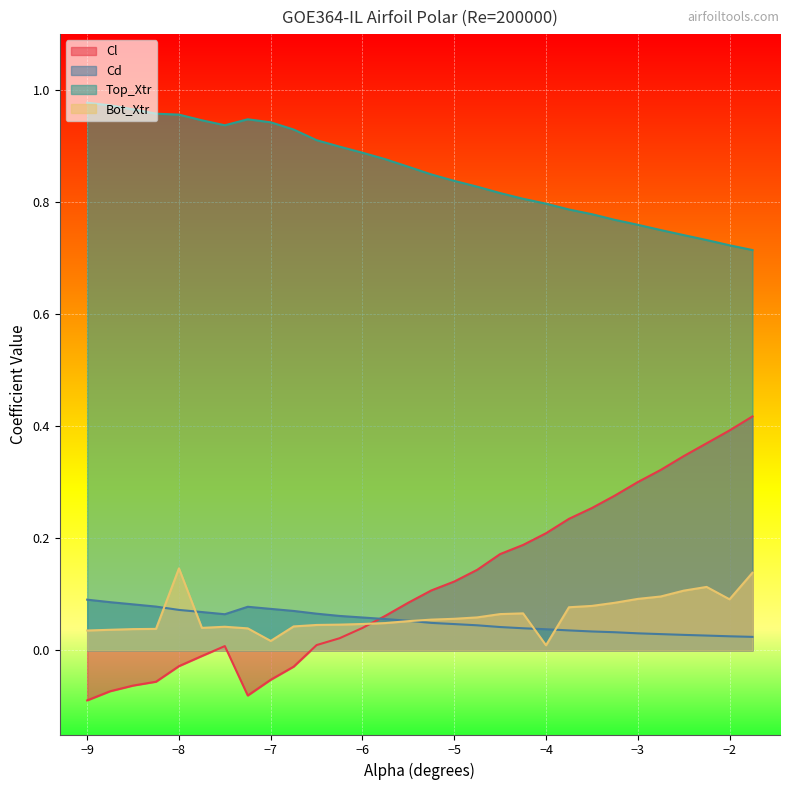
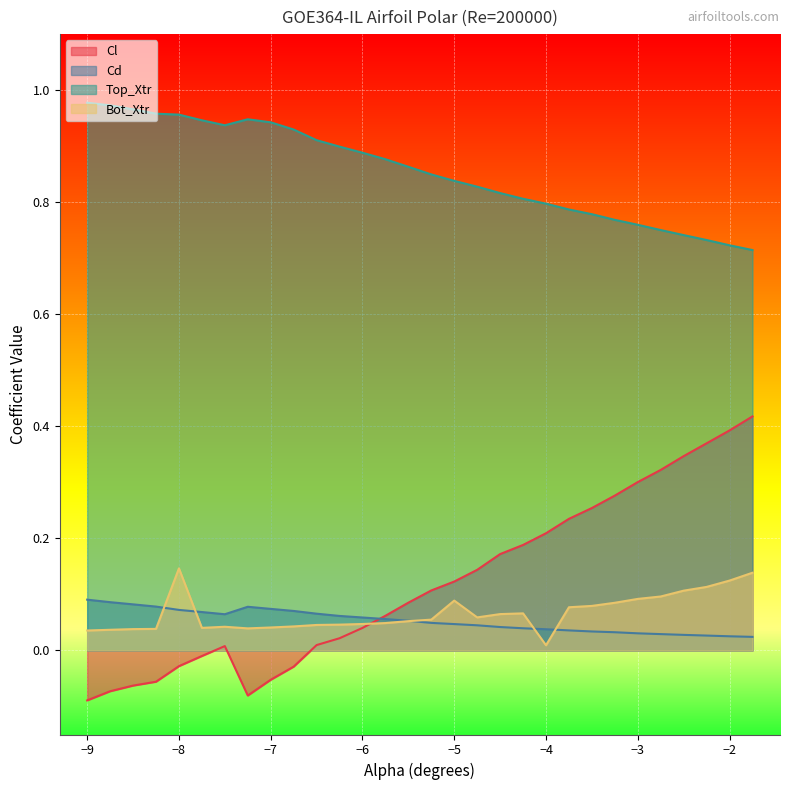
  {
    "Bot_Xtr": {
      "−9": 0.04,
      "−8": 0.15,
-     "−7": 0.02,
+     "−7": 0.04,
      "−6": 0.05,
-     "−5": 0.06,
+     "−5": 0.09,
      "−4": 0.01,
      "−3": 0.09,
-     "−2": 0.09
+     "−2": 0.12
    }
  }
